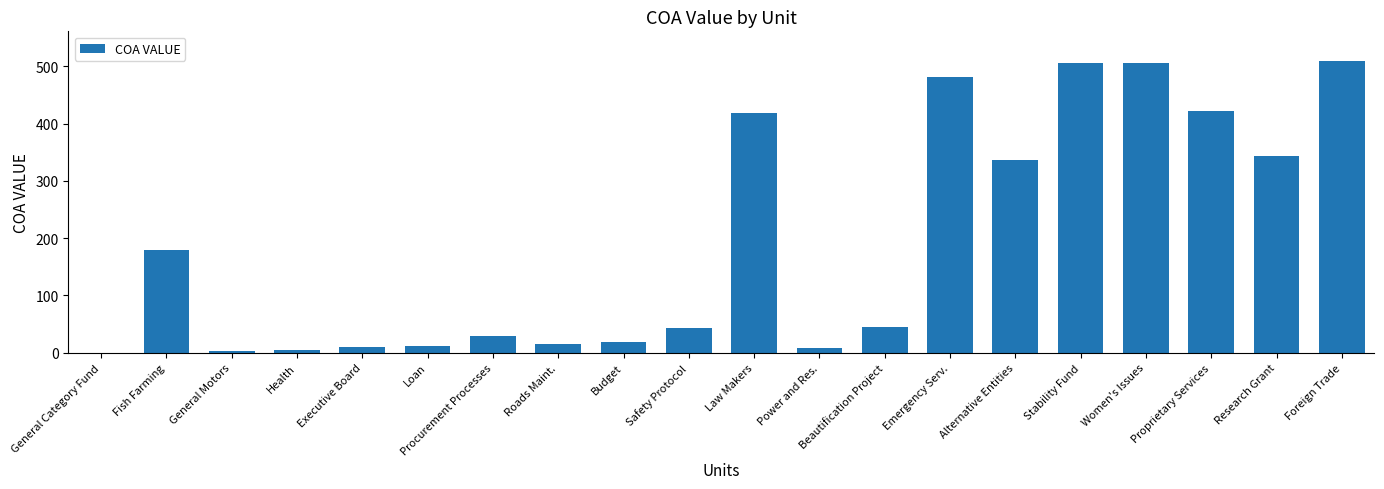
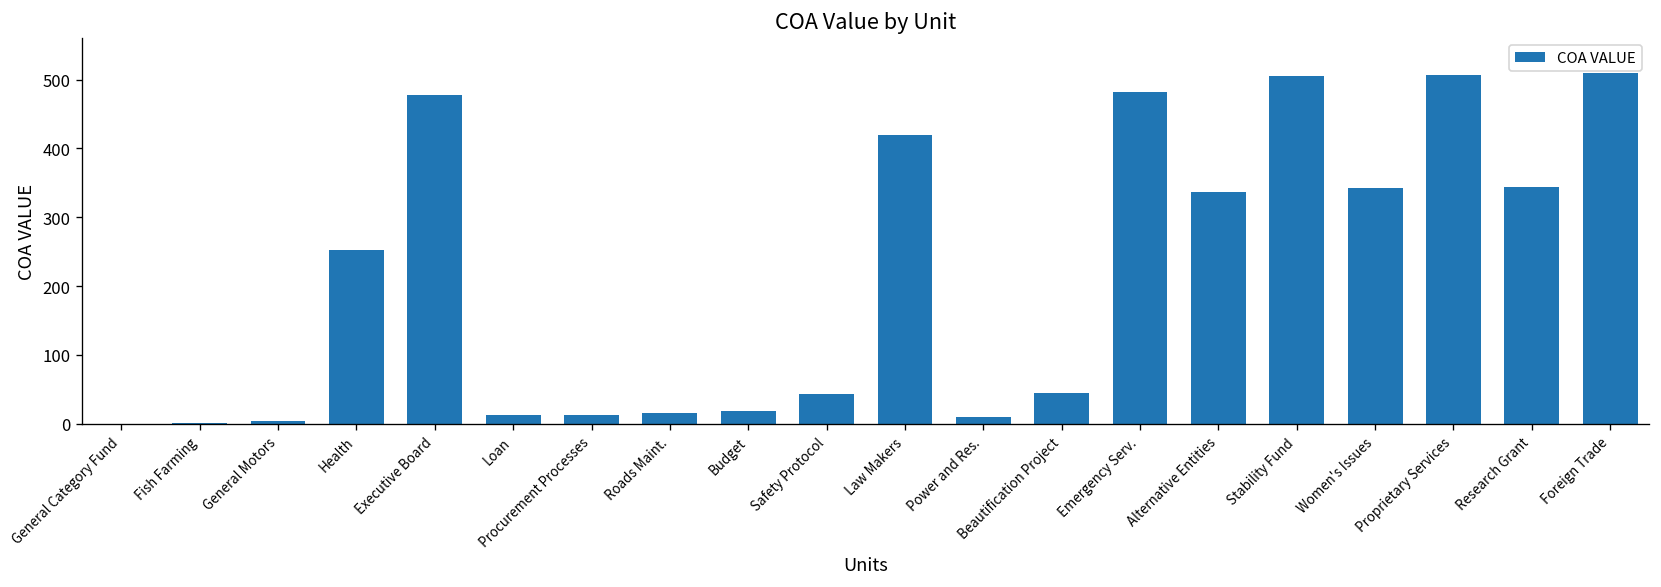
  {
    "General Category Fund": 0,
-   "Fish Farming": 180,
-   "Health": 10,
-   "Executive Board": 10,
+   "Fish Farming": 0,
+   "Health": 250,
+   "Executive Board": 480,
    "Loan": 10,
-   "Procurement Processes": 30,
+   "Procurement Processes": 10,
    "Roads Maint.": 20,
    "Budget": 20,
    "Safety Protocol": 40,
    "Law Makers": 420,
    "Power and Res.": 10,
    "Beautification Project": 50,
    "Emergency Serv.": 480,
    "Alternative Entities": 340,
    "Stability Fund": 510,
-   "Women's Issues": 510,
-   "Proprietary Services": 420,
+   "Women's Issues": 340,
+   "Proprietary Services": 510,
    "Research Grant": 340,
    "Foreign Trade": 510
  }
